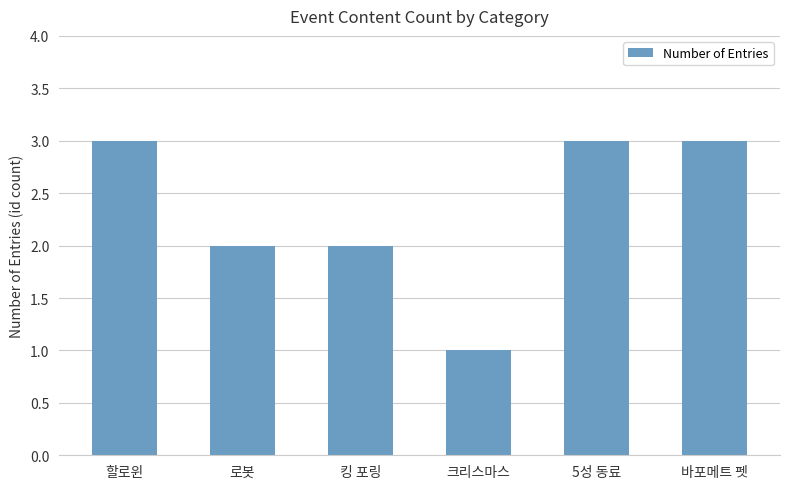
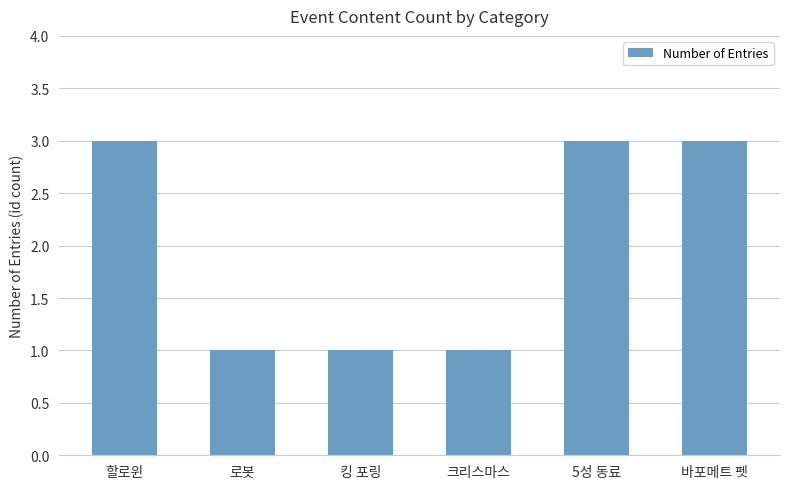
  {
    "할로윈": 3,
-   "로봇": 2,
-   "킹 포링": 2,
+   "로봇": 1,
+   "킹 포링": 1,
    "크리스마스": 1,
    "5성 동료": 3,
    "바포메트 펫": 3
  }
